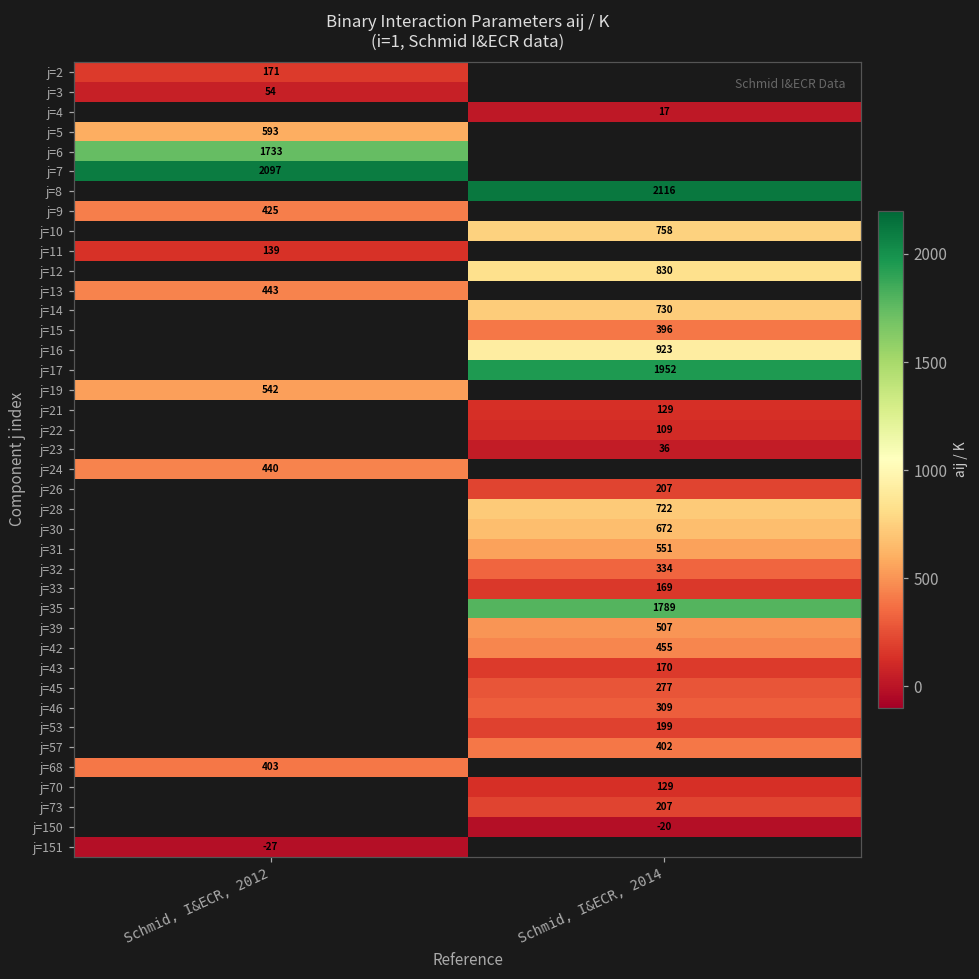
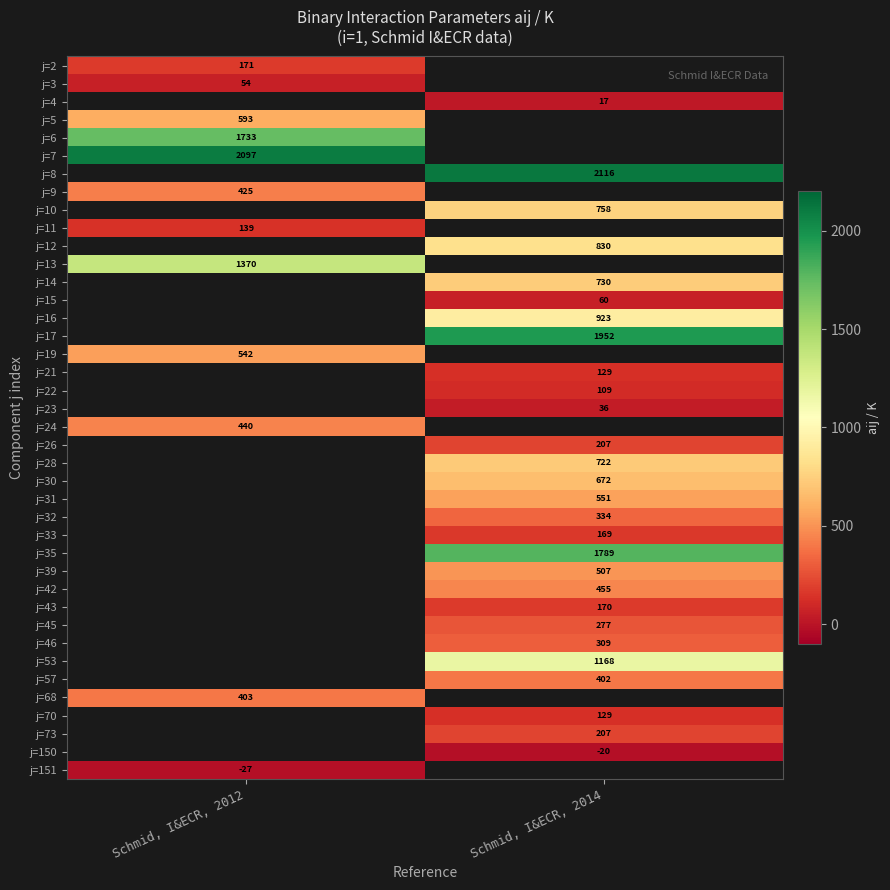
  {
    "j=2": {
      "Schmid, I&ECR, 2012": 171
    },
    "j=3": {
      "Schmid, I&ECR, 2012": 54
    },
    "j=4": {
      "Schmid, I&ECR, 2014": 17
    },
    "j=5": {
      "Schmid, I&ECR, 2012": 593
    },
    "j=6": {
      "Schmid, I&ECR, 2012": 1733
    },
    "j=7": {
      "Schmid, I&ECR, 2012": 2097
    },
    "j=8": {
      "Schmid, I&ECR, 2014": 2116
    },
    "j=9": {
      "Schmid, I&ECR, 2012": 425
    },
    "j=10": {
      "Schmid, I&ECR, 2014": 758
    },
    "j=11": {
      "Schmid, I&ECR, 2012": 139
    },
    "j=12": {
      "Schmid, I&ECR, 2014": 830
    },
    "j=13": {
-     "Schmid, I&ECR, 2012": 443
+     "Schmid, I&ECR, 2012": 1370
    },
    "j=14": {
      "Schmid, I&ECR, 2014": 730
    },
    "j=15": {
-     "Schmid, I&ECR, 2014": 396
+     "Schmid, I&ECR, 2014": 60
    },
    "j=16": {
      "Schmid, I&ECR, 2014": 923
    },
    "j=17": {
      "Schmid, I&ECR, 2014": 1952
    },
    "j=19": {
      "Schmid, I&ECR, 2012": 542
    },
    "j=21": {
      "Schmid, I&ECR, 2014": 129
    },
    "j=22": {
      "Schmid, I&ECR, 2014": 109
    },
    "j=23": {
      "Schmid, I&ECR, 2014": 36
    },
    "j=24": {
      "Schmid, I&ECR, 2012": 440
    },
    "j=26": {
      "Schmid, I&ECR, 2014": 207
    },
    "j=28": {
      "Schmid, I&ECR, 2014": 722
    },
    "j=30": {
      "Schmid, I&ECR, 2014": 672
    },
    "j=31": {
      "Schmid, I&ECR, 2014": 551
    },
    "j=32": {
      "Schmid, I&ECR, 2014": 334
    },
    "j=33": {
      "Schmid, I&ECR, 2014": 169
    },
    "j=35": {
      "Schmid, I&ECR, 2014": 1789
    },
    "j=39": {
      "Schmid, I&ECR, 2014": 507
    },
    "j=42": {
      "Schmid, I&ECR, 2014": 455
    },
    "j=43": {
      "Schmid, I&ECR, 2014": 170
    },
    "j=45": {
      "Schmid, I&ECR, 2014": 277
    },
    "j=46": {
      "Schmid, I&ECR, 2014": 309
    },
    "j=53": {
-     "Schmid, I&ECR, 2014": 199
+     "Schmid, I&ECR, 2014": 1168
    },
    "j=57": {
      "Schmid, I&ECR, 2014": 402
    },
    "j=68": {
      "Schmid, I&ECR, 2012": 403
    },
    "j=70": {
      "Schmid, I&ECR, 2014": 129
    },
    "j=73": {
      "Schmid, I&ECR, 2014": 207
    },
    "j=150": {
      "Schmid, I&ECR, 2014": -20
    },
    "j=151": {
      "Schmid, I&ECR, 2012": -27
    }
  }
